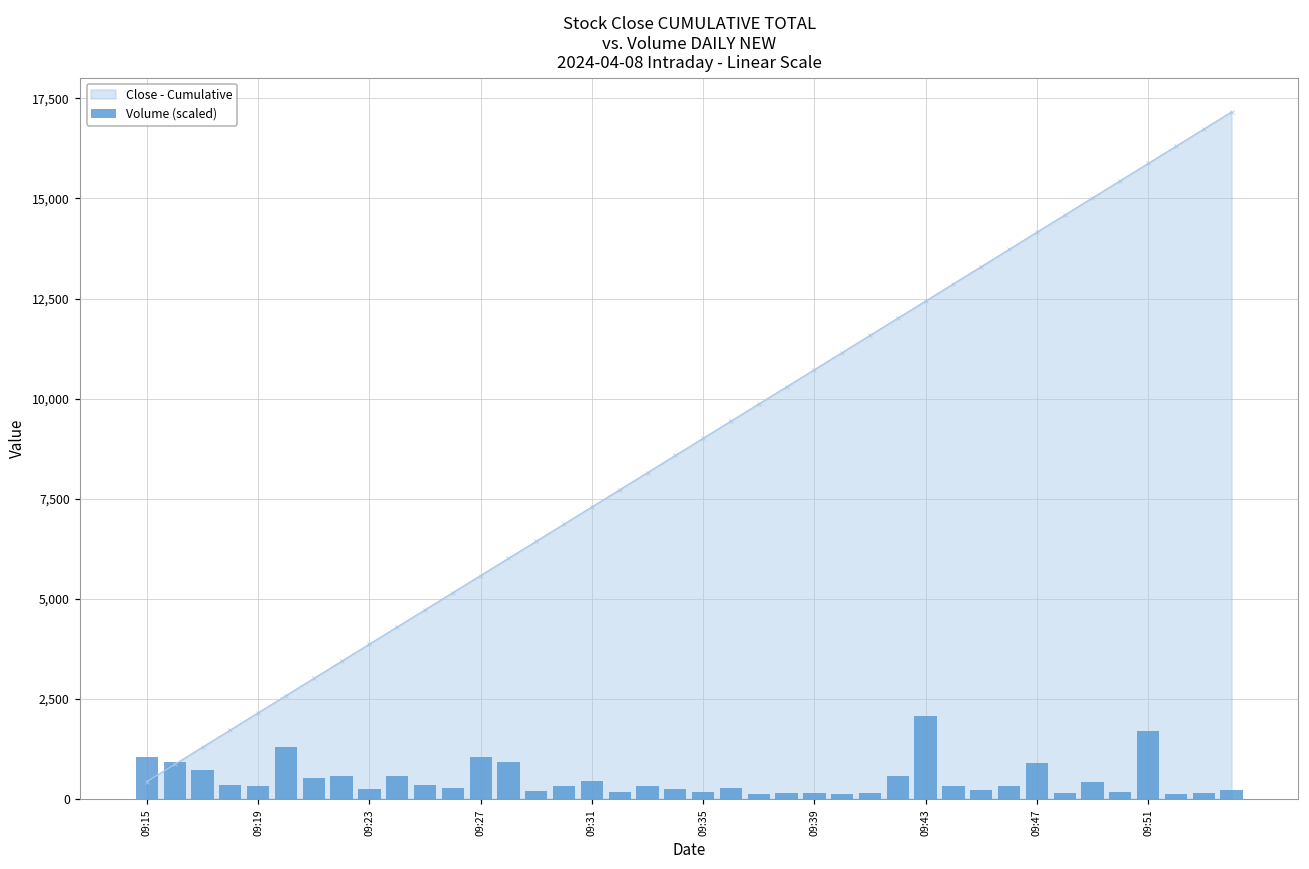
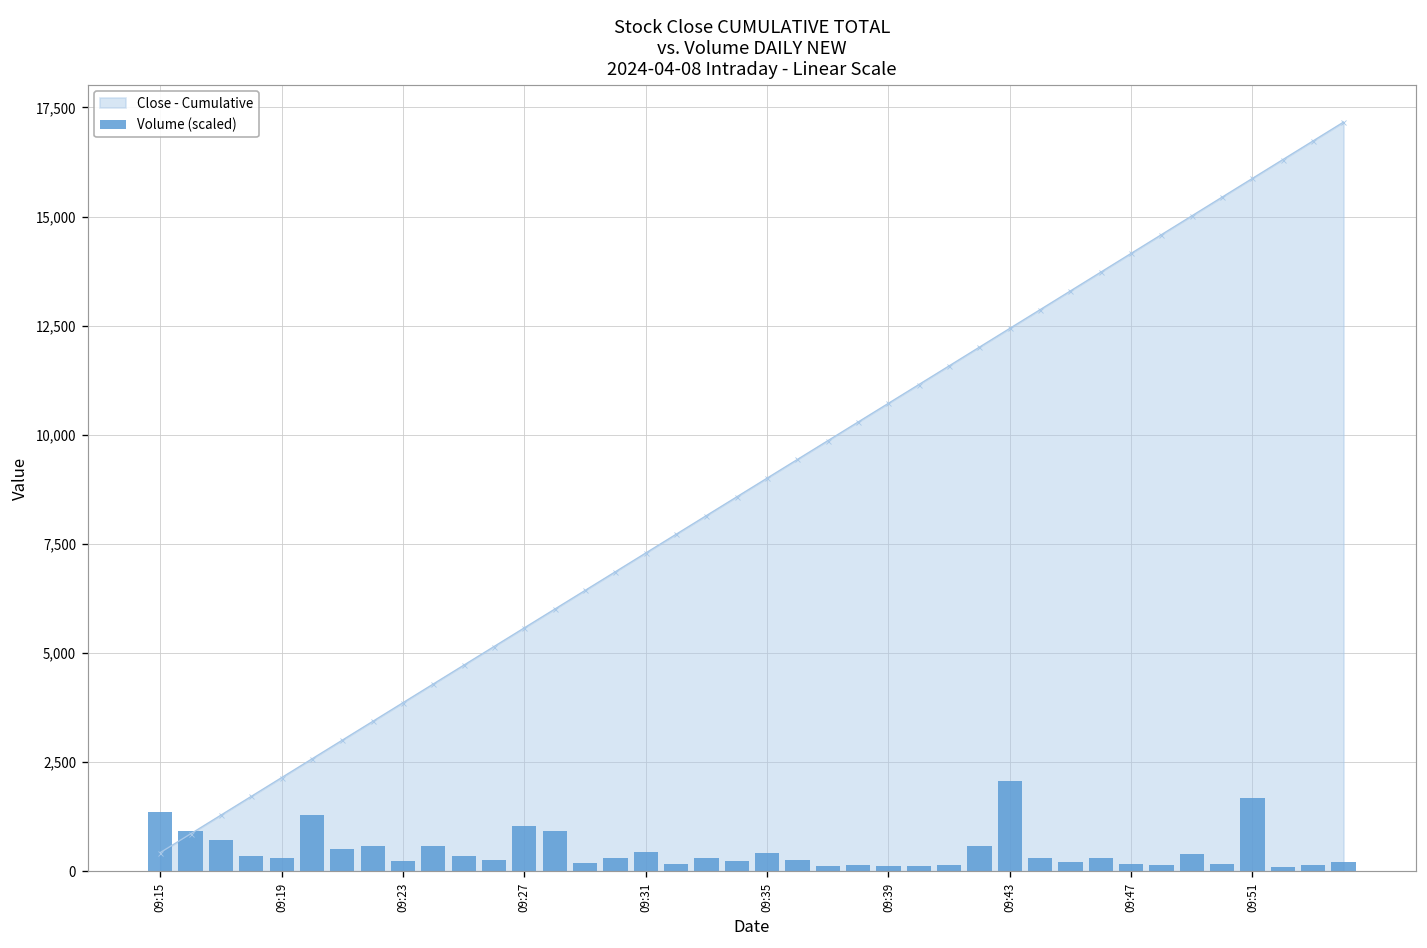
  {
    "Volume (scaled)": {
-     "09:15": "1,000",
+     "09:15": "1,400",
      "09:19": "300",
      "09:23": "200",
      "09:27": "1,000",
      "09:31": "500",
-     "09:35": "200",
+     "09:35": "400",
      "09:39": "100",
      "09:43": "2,100",
-     "09:47": "900",
+     "09:47": "200",
      "09:51": "1,700"
    },
    "Close - Cumulative": {
      "09:15": "400",
      "09:19": "2,100",
      "09:23": "3,900",
      "09:27": "5,600",
      "09:31": "7,300",
      "09:35": "9,000",
      "09:39": "10,700",
      "09:43": "12,400",
      "09:47": "14,200",
      "09:51": "15,900"
    }
  }
